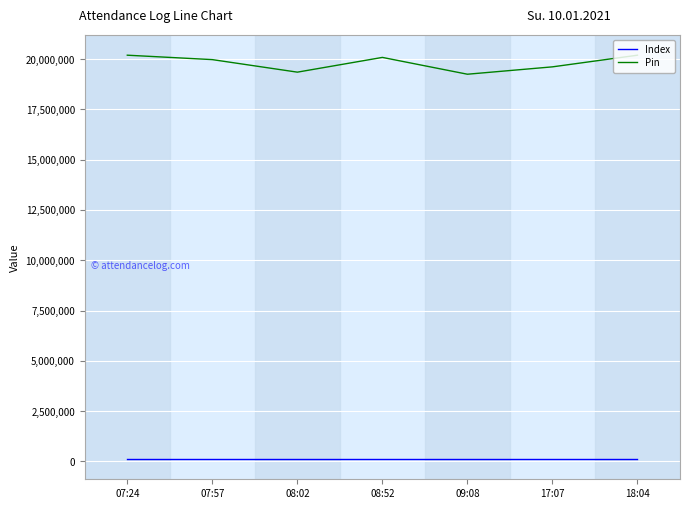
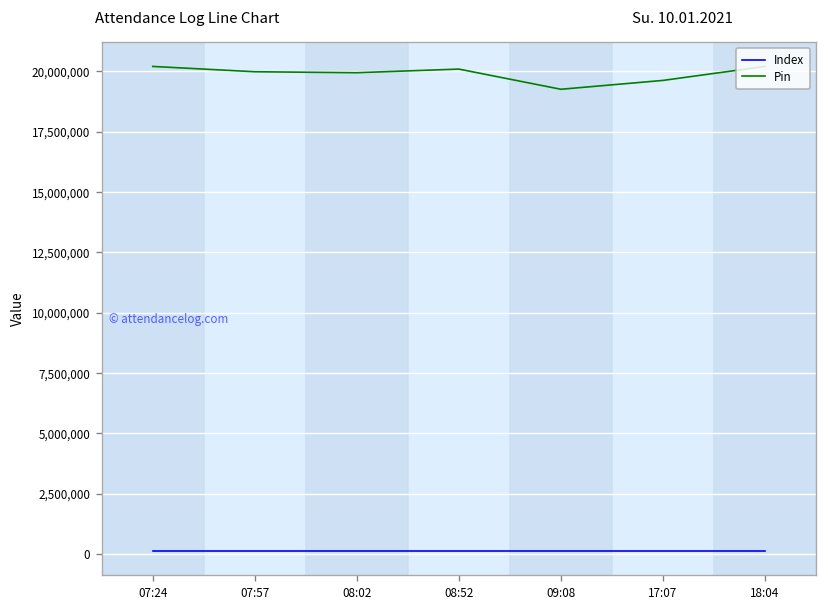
  {
    "Index": {
      "07:24": "100,000",
      "07:57": "100,000",
      "08:02": "100,000",
      "08:52": "100,000",
      "09:08": "100,000",
      "17:07": "100,000",
      "18:04": "100,000"
    },
    "Pin": {
      "07:24": "20,200,000",
      "07:57": "20,000,000",
-     "08:02": "19,400,000",
+     "08:02": "19,900,000",
      "08:52": "20,100,000",
      "09:08": "19,300,000",
      "17:07": "19,600,000"
    }
  }
